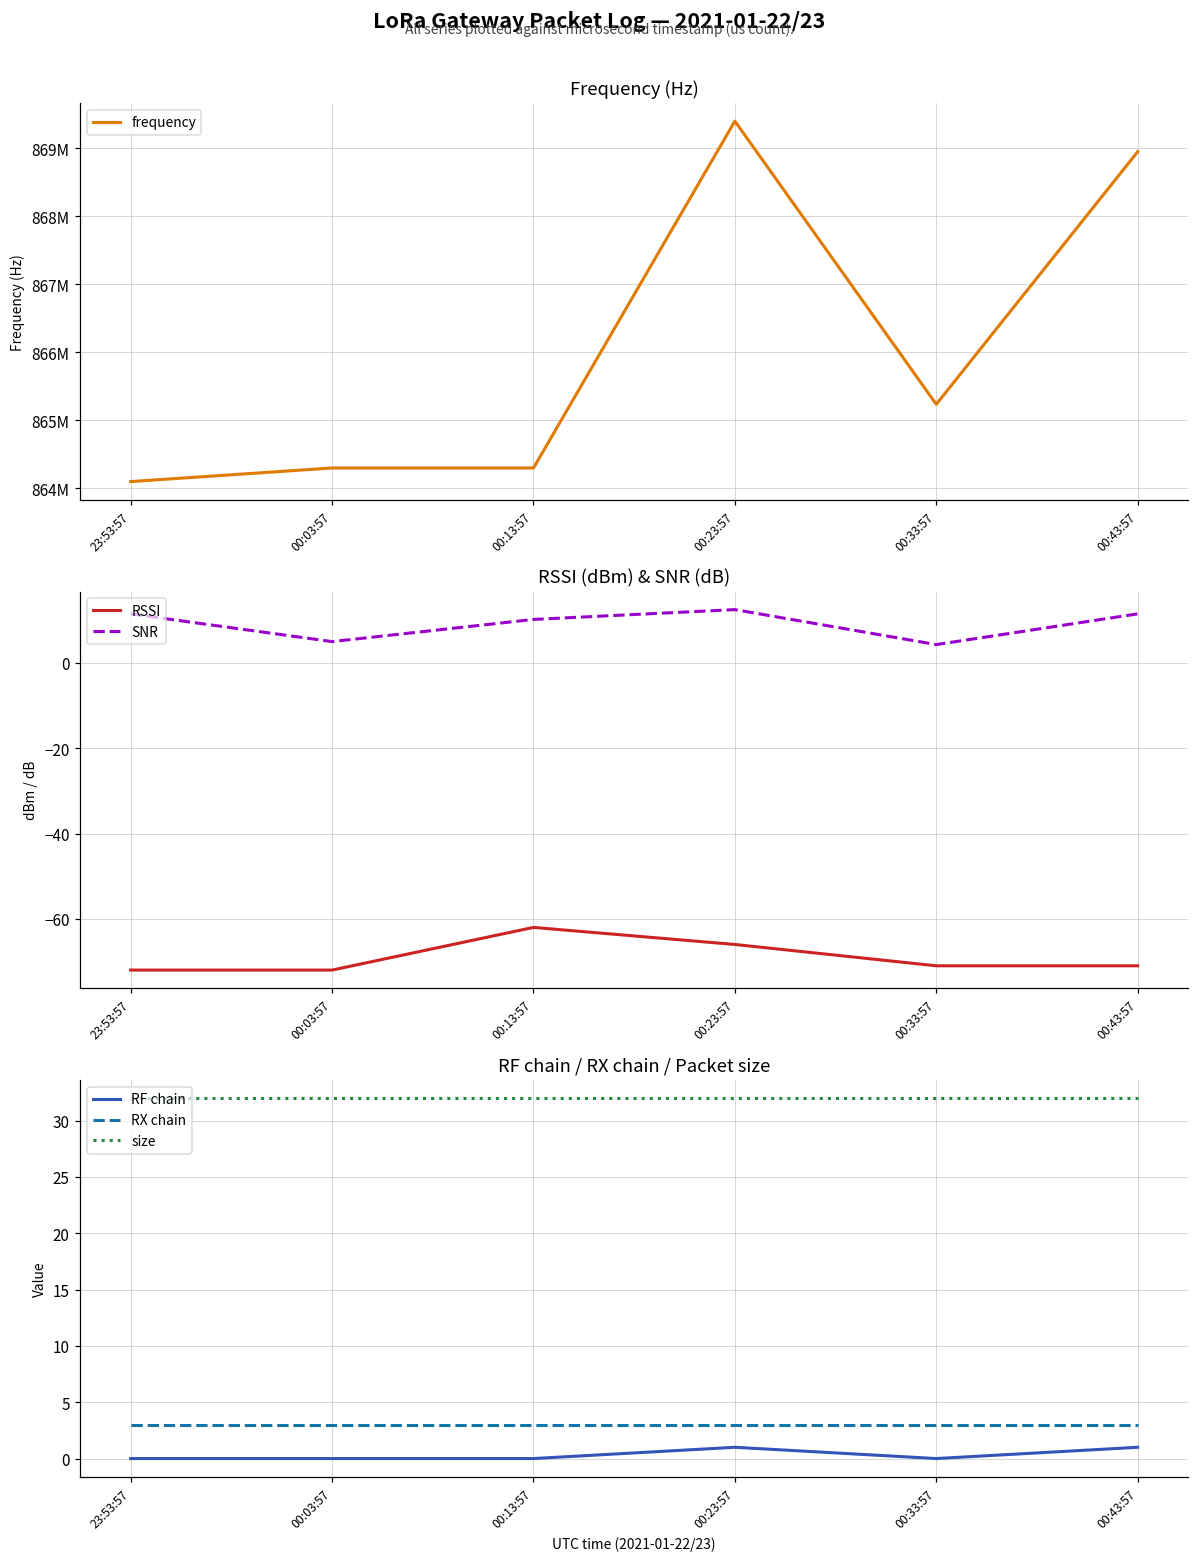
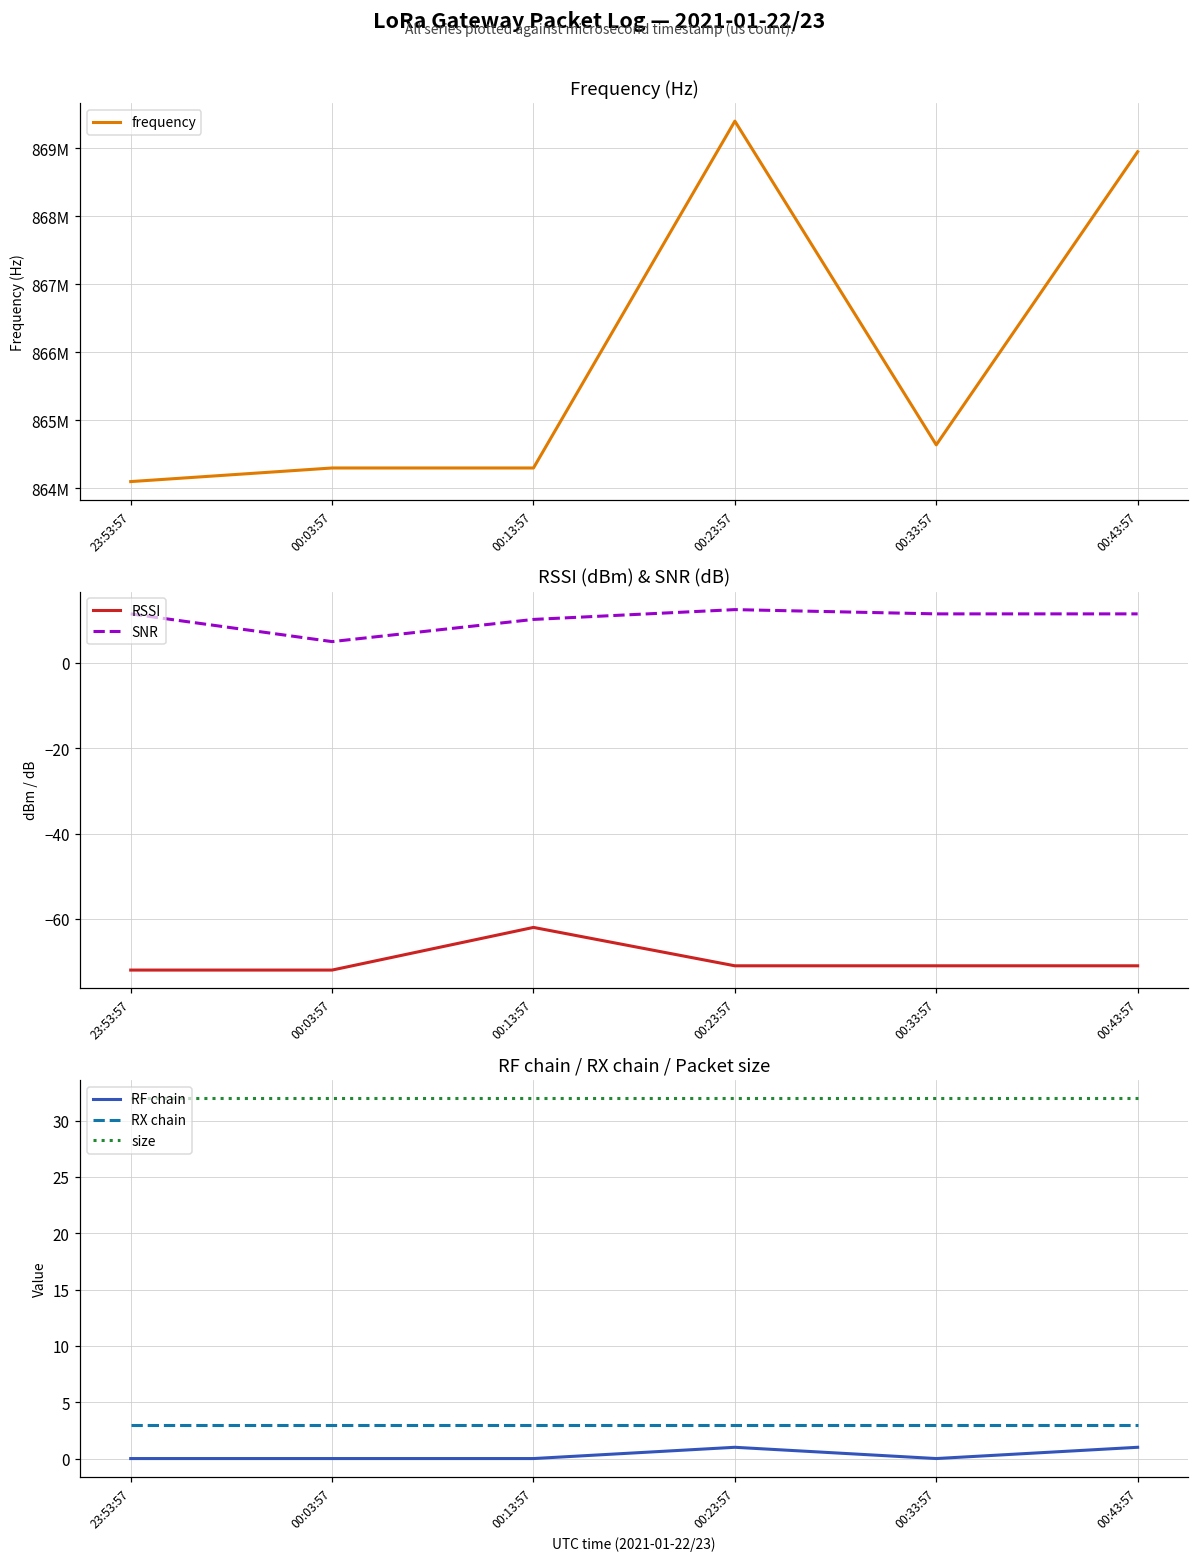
  {
    "Frequency (Hz)": {
      "23:53:57": 864100000,
      "00:03:57": 864300000,
      "00:13:57": 864300000,
      "00:23:57": 869400000,
-     "00:33:57": 865200000,
+     "00:33:57": 864600000,
      "00:43:57": 869000000
    },
    "RSSI (dBm) & SNR (dB)": {
      "RSSI": {
        "23:53:57": -72,
        "00:03:57": -72,
        "00:13:57": -62,
-       "00:23:57": -66,
+       "00:23:57": -71,
        "00:33:57": -71,
        "00:43:57": -71
      },
      "SNR": {
        "00:03:57": 5,
        "00:13:57": 10,
        "00:23:57": 13,
-       "00:33:57": 4,
+       "00:33:57": 12,
        "00:43:57": 12
      }
    },
    "RF chain / RX chain / Packet size": {
      "size": {
        "00:03:57": 32.0,
        "00:13:57": 32.0,
        "00:23:57": 32.0,
        "00:33:57": 32.0,
        "00:43:57": 32.0
      }
    }
  }
